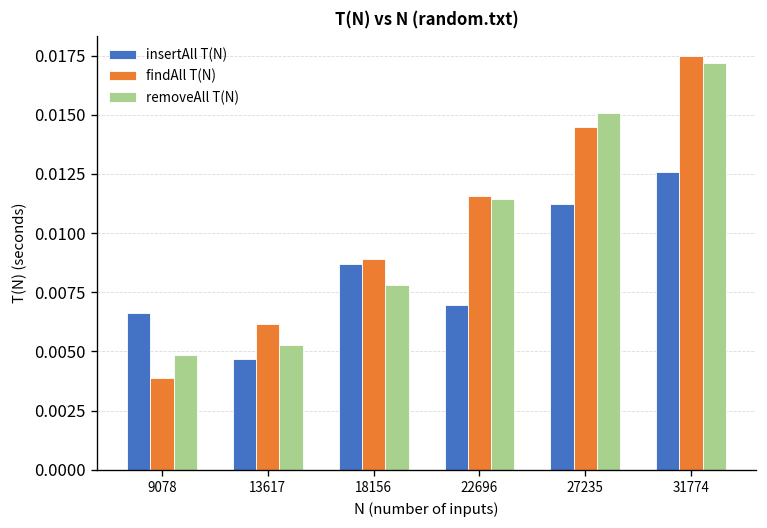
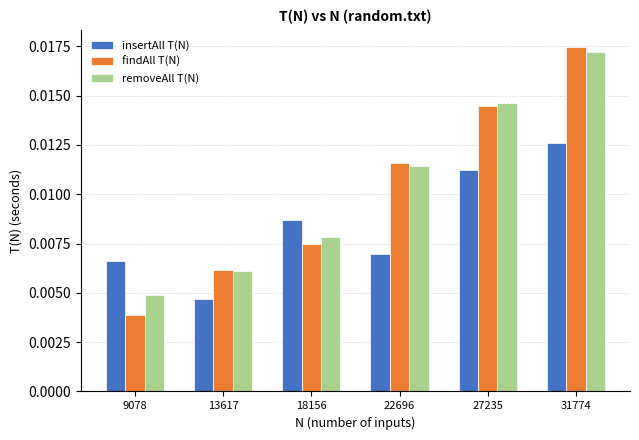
  {
    "insertAll T(N)": {
      "9078": 0.0066,
      "13617": 0.0047,
      "18156": 0.0087,
      "22696": 0.0070,
      "27235": 0.0112,
      "31774": 0.0126
    },
    "findAll T(N)": {
      "9078": 0.0039,
      "13617": 0.0061,
-     "18156": 0.0089,
+     "18156": 0.0075,
      "22696": 0.0116,
      "27235": 0.0145,
      "31774": 0.0175
    },
    "removeAll T(N)": {
      "9078": 0.0049,
-     "13617": 0.0053,
+     "13617": 0.0061,
      "18156": 0.0078,
      "22696": 0.0114,
-     "27235": 0.0151,
+     "27235": 0.0146,
      "31774": 0.0172
    }
  }
